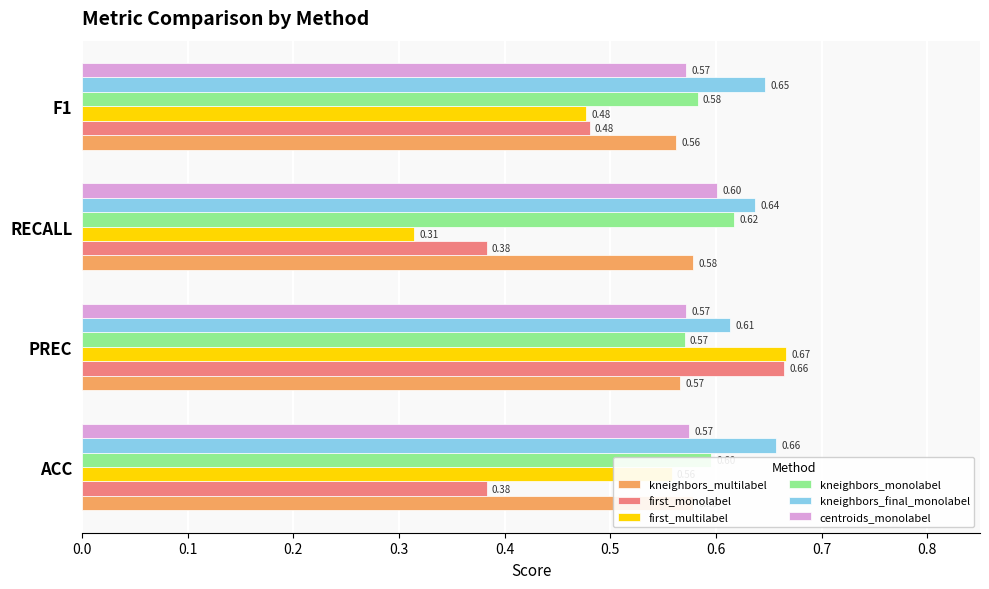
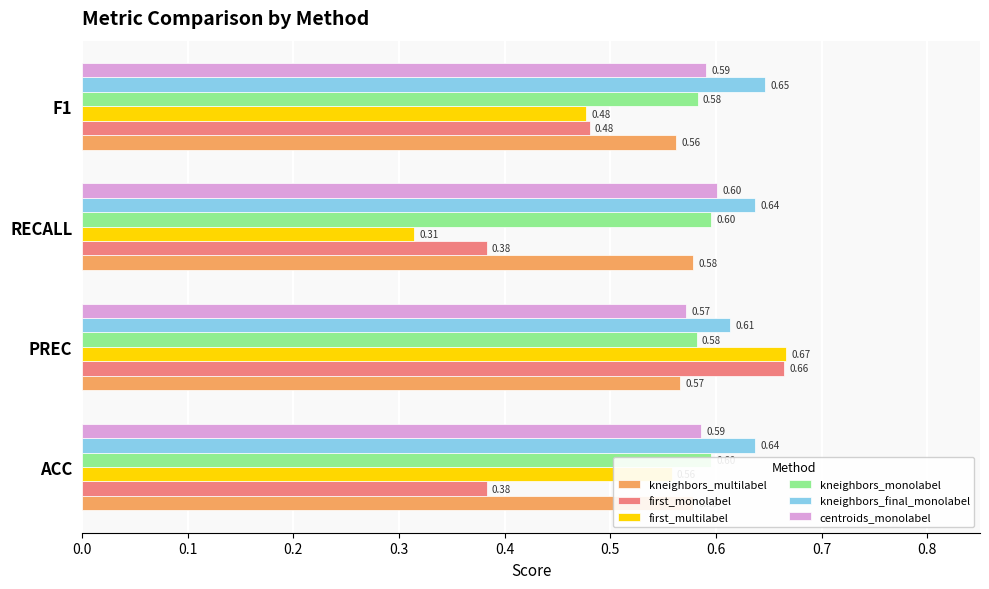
  {
    "first_multilabel": {
      "F1": 0.48,
      "RECALL": 0.31,
      "PREC": 0.67
    },
    "kneighbors_monolabel": {
      "F1": 0.58,
-     "RECALL": 0.62,
-     "PREC": 0.57
+     "RECALL": 0.60,
+     "PREC": 0.58
    },
    "kneighbors_final_monolabel": {
      "F1": 0.65,
      "RECALL": 0.64,
      "PREC": 0.61,
-     "ACC": 0.66
+     "ACC": 0.64
    },
    "centroids_monolabel": {
-     "F1": 0.57,
+     "F1": 0.59,
      "RECALL": 0.60,
      "PREC": 0.57,
-     "ACC": 0.57
+     "ACC": 0.59
    }
  }
